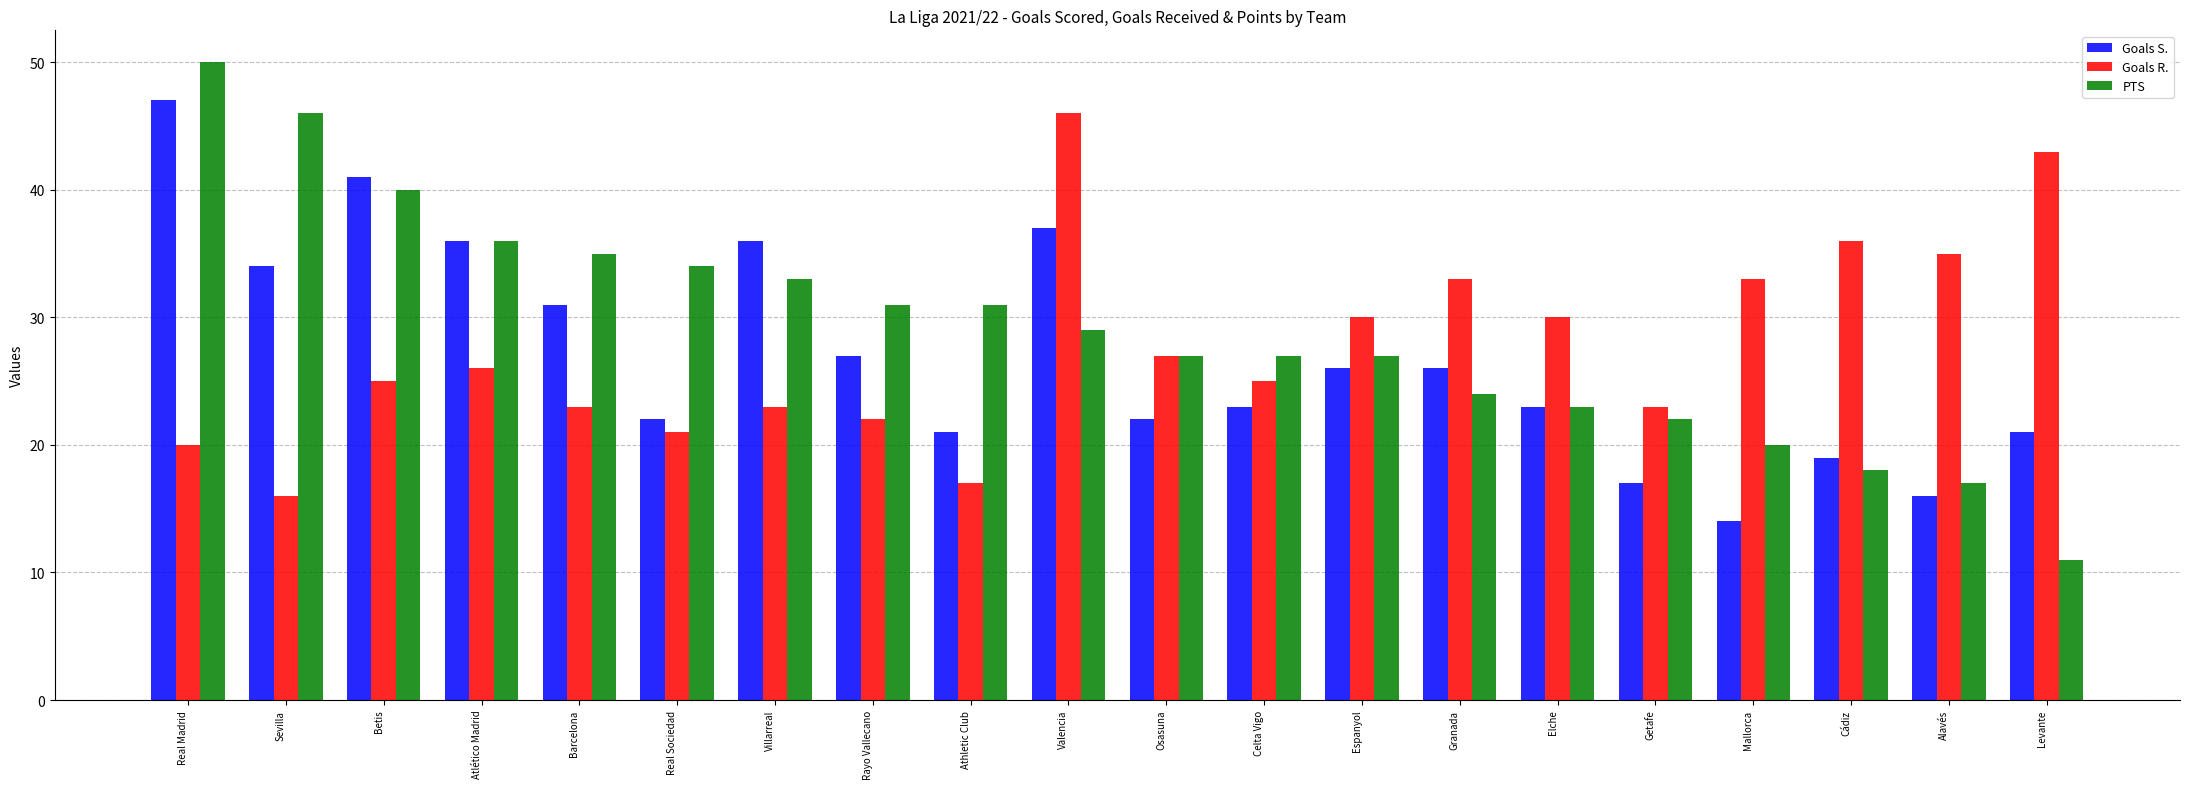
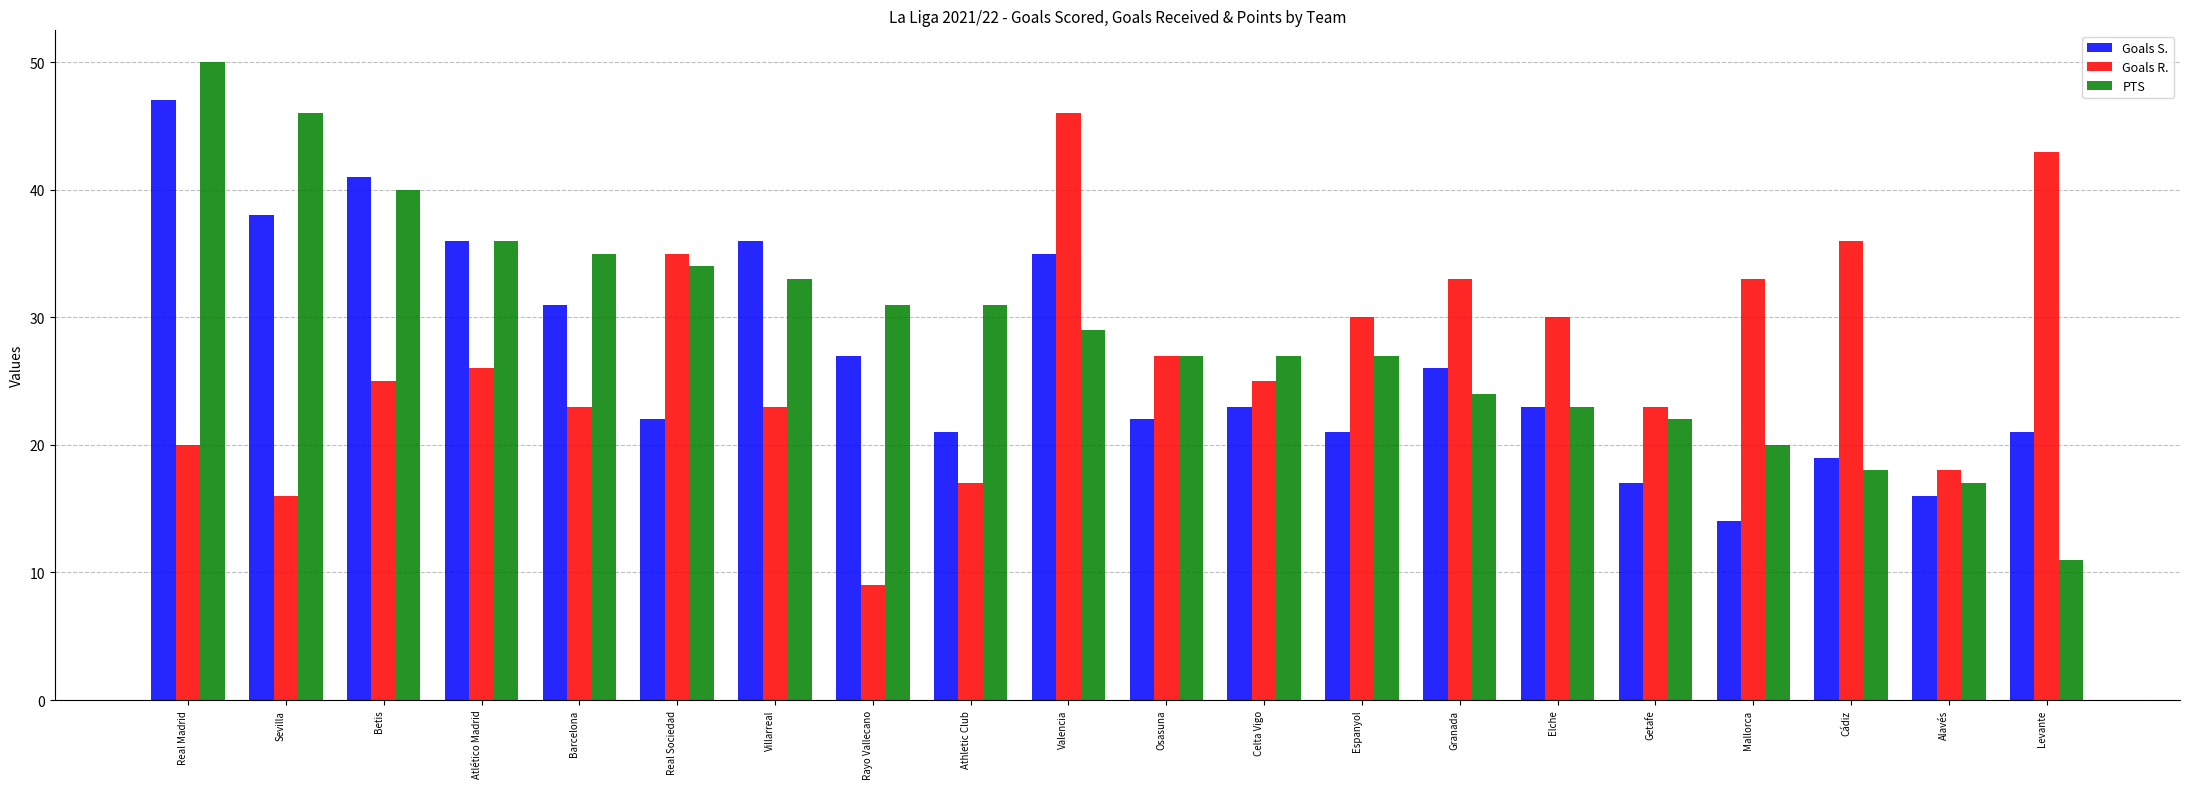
  {
    "Goals S.": {
      "Real Madrid": 47,
-     "Sevilla": 34,
+     "Sevilla": 38,
      "Betis": 41,
      "Atlético Madrid": 36,
      "Barcelona": 31,
      "Real Sociedad": 22,
      "Villarreal": 36,
      "Rayo Vallecano": 27,
      "Athletic Club": 21,
-     "Valencia": 37,
+     "Valencia": 35,
      "Osasuna": 22,
      "Celta Vigo": 23,
-     "Espanyol": 26,
+     "Espanyol": 21,
      "Granada": 26,
      "Elche": 23,
      "Getafe": 17,
      "Mallorca": 14,
      "Cádiz": 19,
      "Alavés": 16,
      "Levante": 21
    },
    "Goals R.": {
      "Real Madrid": 20,
      "Sevilla": 16,
      "Betis": 25,
      "Atlético Madrid": 26,
      "Barcelona": 23,
-     "Real Sociedad": 21,
+     "Real Sociedad": 35,
      "Villarreal": 23,
-     "Rayo Vallecano": 22,
+     "Rayo Vallecano": 9,
      "Athletic Club": 17,
      "Valencia": 46,
      "Osasuna": 27,
      "Celta Vigo": 25,
      "Espanyol": 30,
      "Granada": 33,
      "Elche": 30,
      "Getafe": 23,
      "Mallorca": 33,
      "Cádiz": 36,
-     "Alavés": 35,
+     "Alavés": 18,
      "Levante": 43
    },
    "PTS": {
      "Real Madrid": 50,
      "Sevilla": 46,
      "Betis": 40,
      "Atlético Madrid": 36,
      "Barcelona": 35,
      "Real Sociedad": 34,
      "Villarreal": 33,
      "Rayo Vallecano": 31,
      "Athletic Club": 31,
      "Valencia": 29,
      "Osasuna": 27,
      "Celta Vigo": 27,
      "Espanyol": 27,
      "Granada": 24,
      "Elche": 23,
      "Getafe": 22,
      "Mallorca": 20,
      "Cádiz": 18,
      "Alavés": 17,
      "Levante": 11
    }
  }
